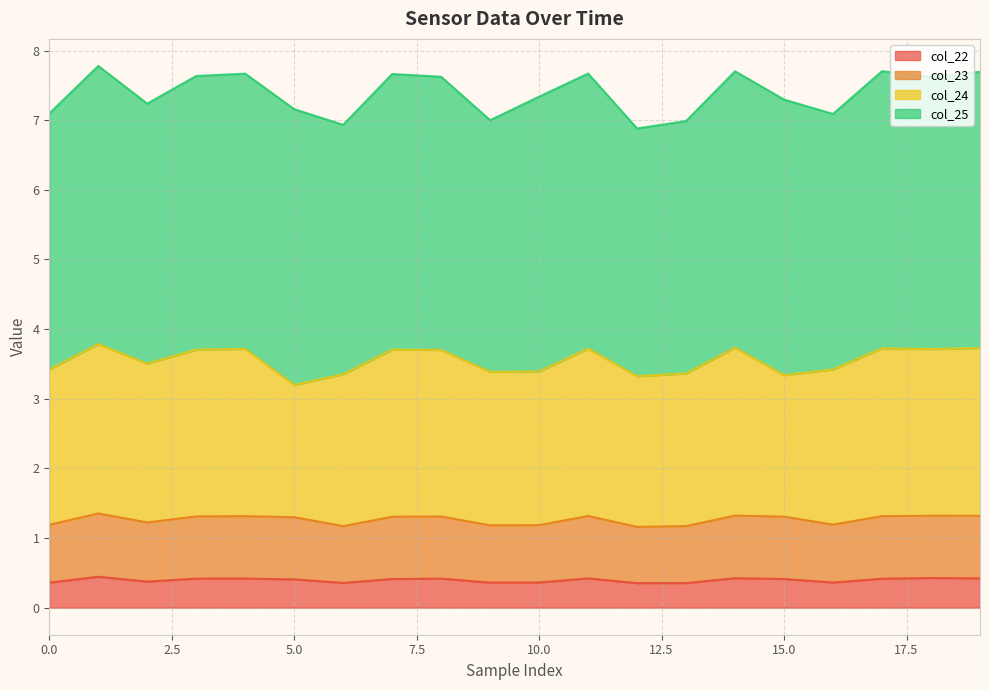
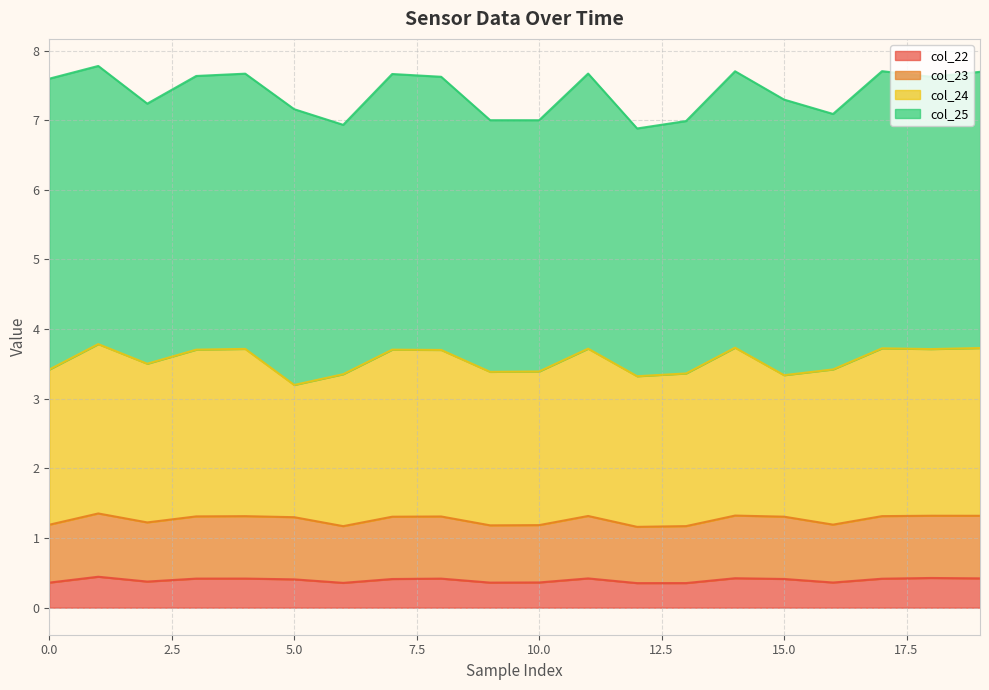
  {
    "col_24": {
      "0.0": 2.2,
      "5.0": 1.9,
      "10.0": 2.2,
      "15.0": 2.0
    },
    "col_25": {
-     "0.0": 3.7,
+     "0.0": 4.2,
      "5.0": 4.0,
-     "10.0": 3.9,
+     "10.0": 3.6,
      "15.0": 4.0
    }
  }
